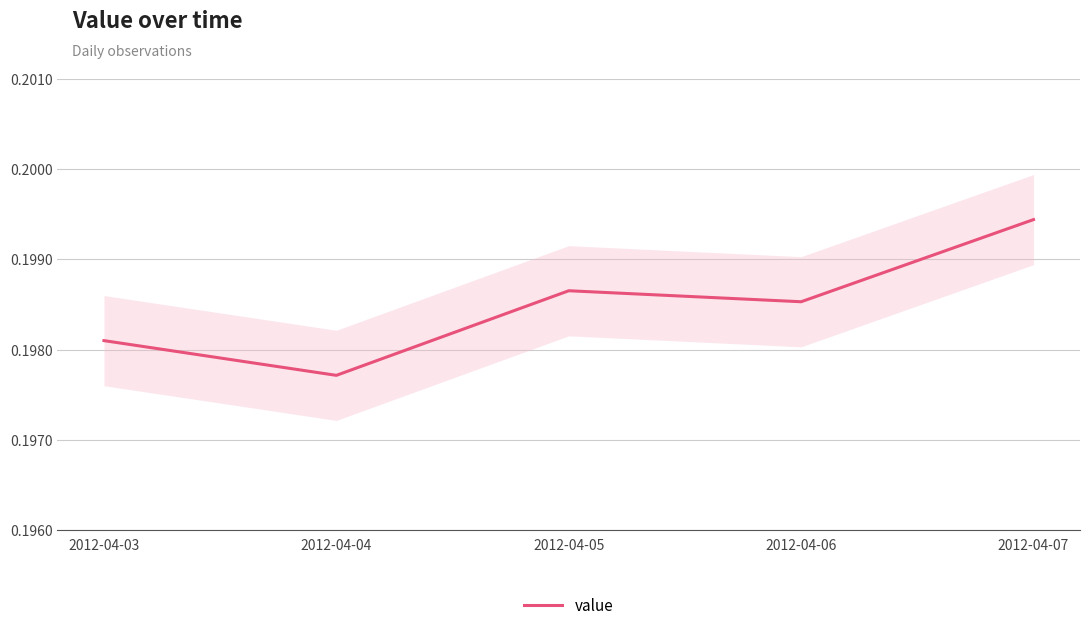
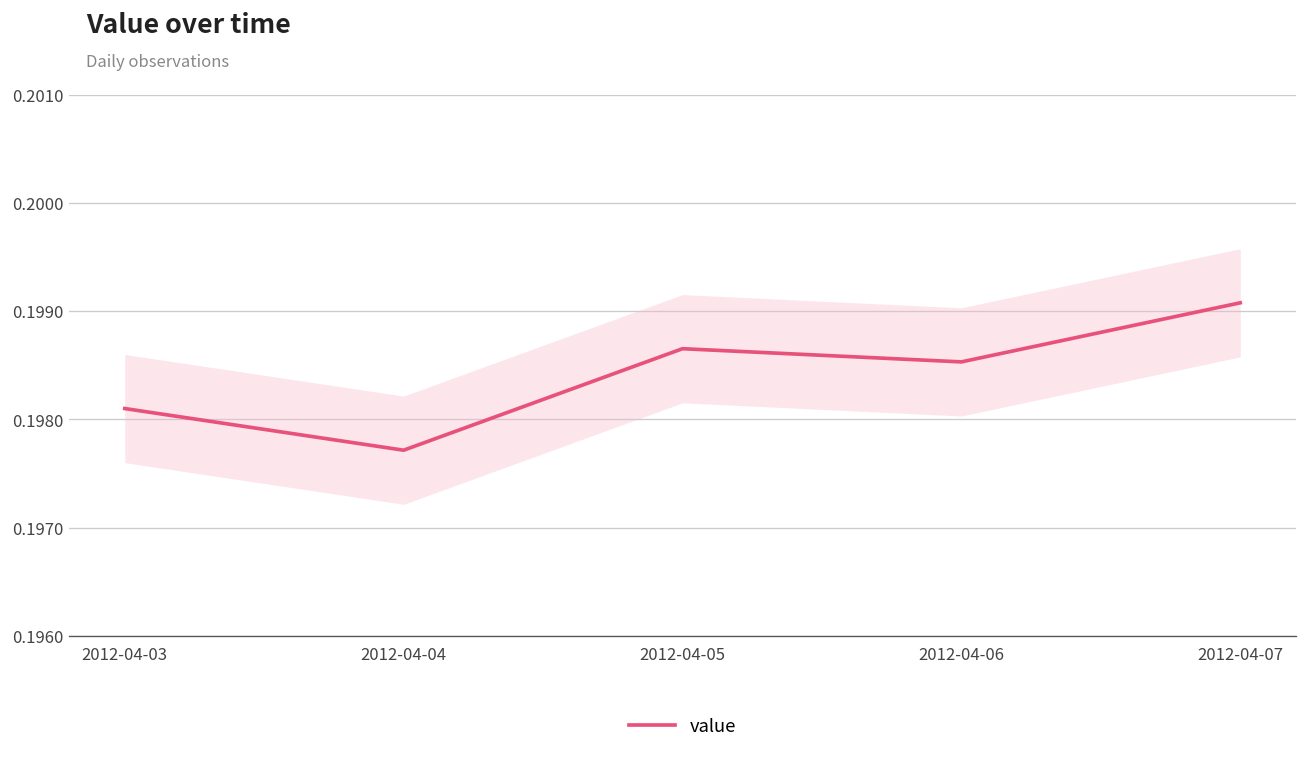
  {
    "value": {
      "2012-04-03": 0.1981,
      "2012-04-04": 0.1977,
      "2012-04-05": 0.1987,
      "2012-04-06": 0.1985,
-     "2012-04-07": 0.1994
+     "2012-04-07": 0.1991
    }
  }
